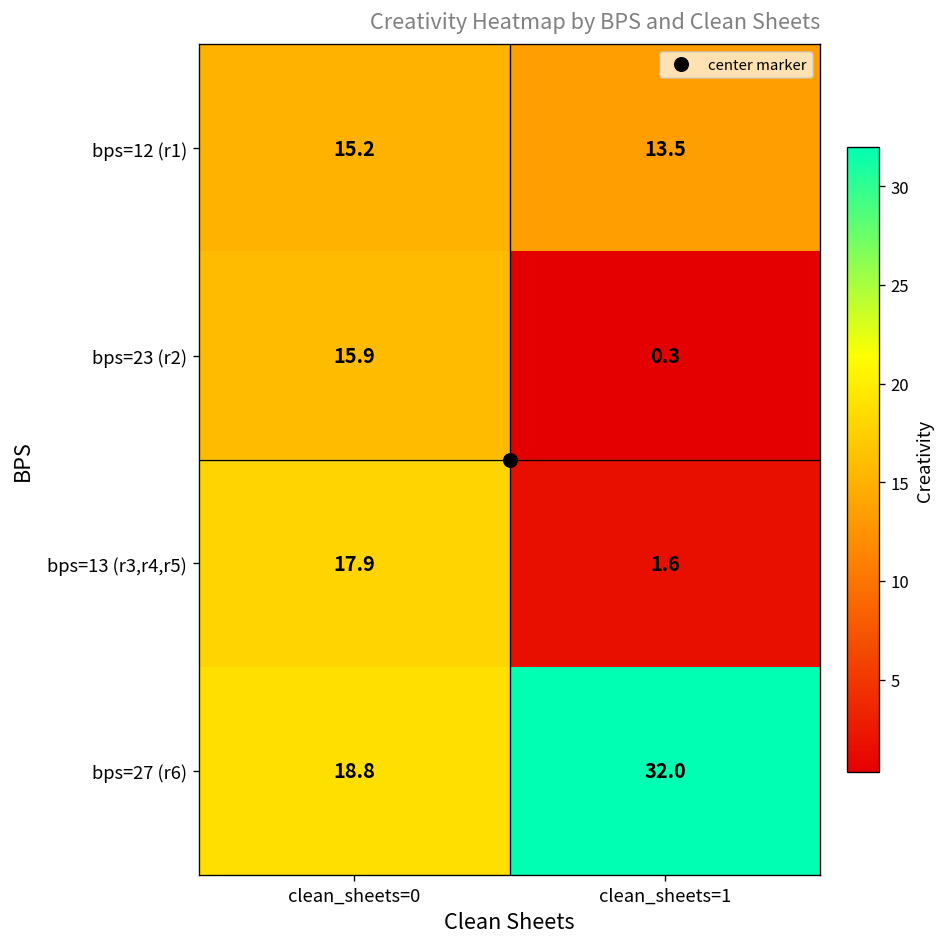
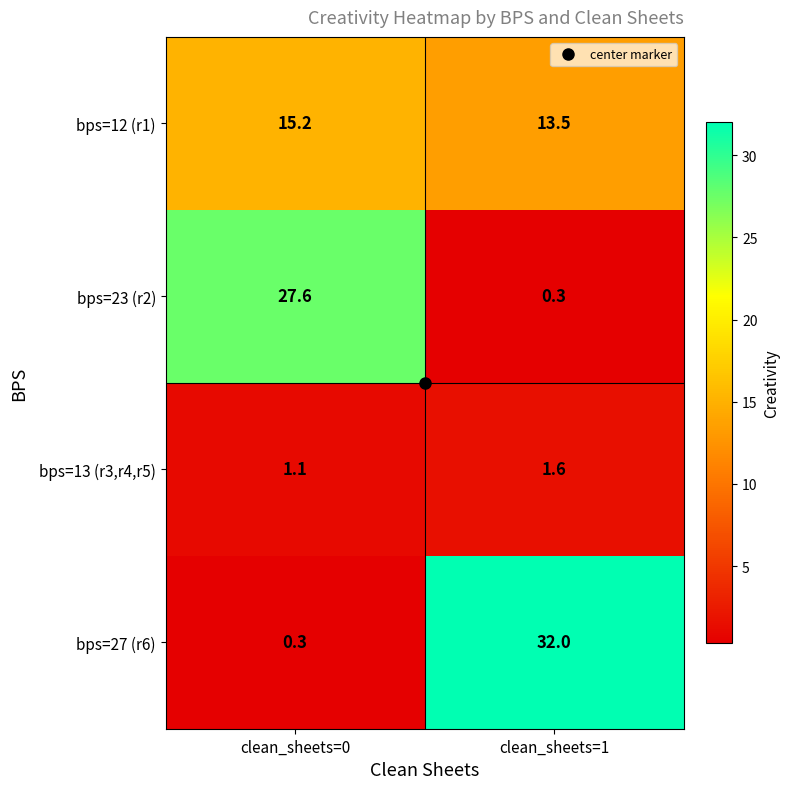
  {
    "bps=12 (r1)": {
      "clean_sheets=0": 15.2,
      "clean_sheets=1": 13.5
    },
    "bps=23 (r2)": {
-     "clean_sheets=0": 15.9,
+     "clean_sheets=0": 27.6,
      "clean_sheets=1": 0.3
    },
    "bps=13 (r3,r4,r5)": {
-     "clean_sheets=0": 17.9,
+     "clean_sheets=0": 1.1,
      "clean_sheets=1": 1.6
    },
    "bps=27 (r6)": {
-     "clean_sheets=0": 18.8,
+     "clean_sheets=0": 0.3,
      "clean_sheets=1": 32.0
    }
  }
